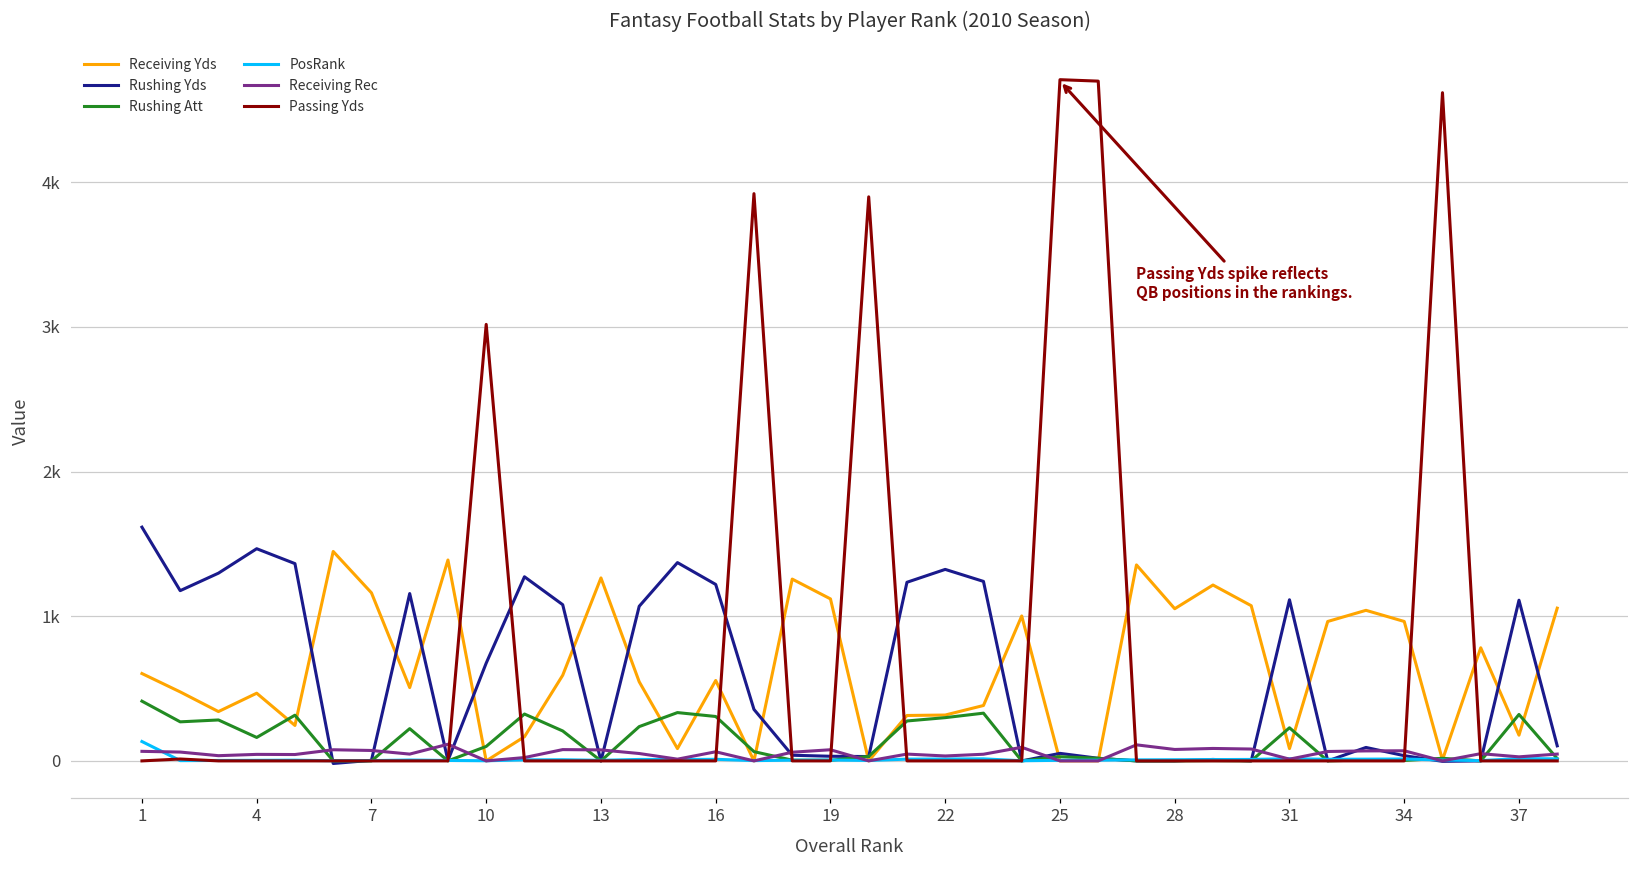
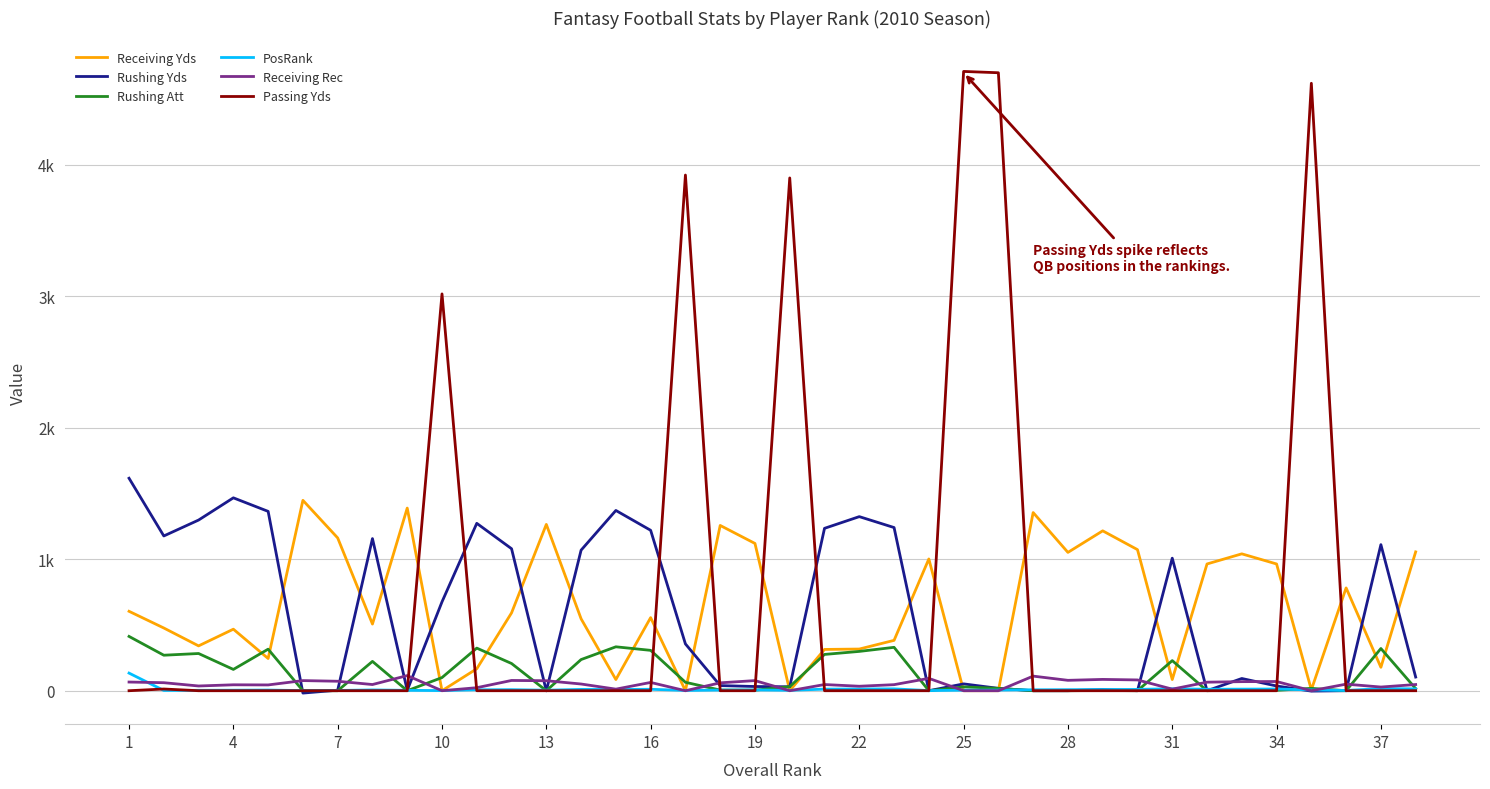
  {
    "Receiving Yds": {
      "1": 600,
      "4": 470,
      "7": 1160,
      "13": 1270,
      "16": 560,
      "19": 1120,
      "28": 1050,
      "31": 90,
      "34": 960,
      "37": 180
    },
    "Rushing Yds": {
      "1": 1620,
      "4": 1470,
      "10": 680,
      "16": 1220,
      "19": 30,
      "22": 1320,
      "25": 50,
-     "31": 1110,
+     "31": 1010,
      "34": 40,
      "37": 1110
    },
    "Rushing Att": {
      "1": 410,
      "4": 160,
      "10": 100,
      "16": 310,
      "25": 30,
      "31": 230,
      "37": 320
    },
    "PosRank": {
      "1": 130
    },
    "Receiving Rec": {
      "1": 70,
      "4": 50,
      "7": 70,
      "13": 80,
      "16": 60,
      "19": 80,
      "22": 30,
      "28": 80,
      "34": 70
    },
    "Passing Yds": {
      "1": 0,
      "10": 3020,
      "25": 4710
    }
  }
